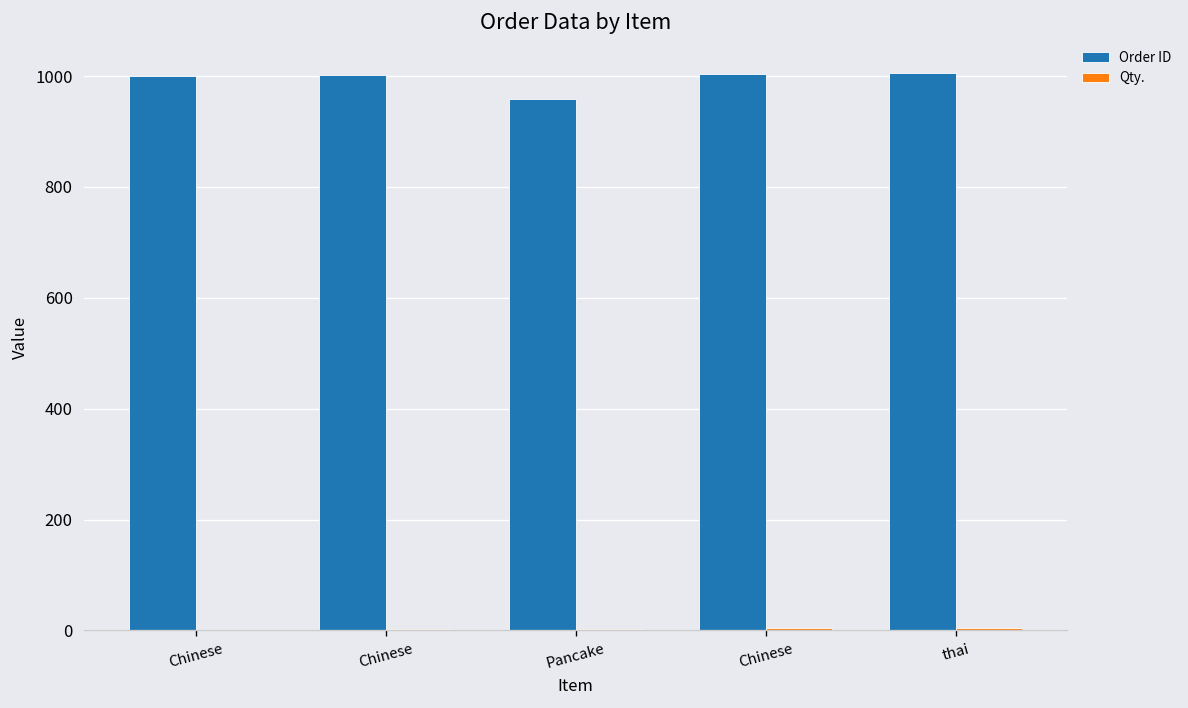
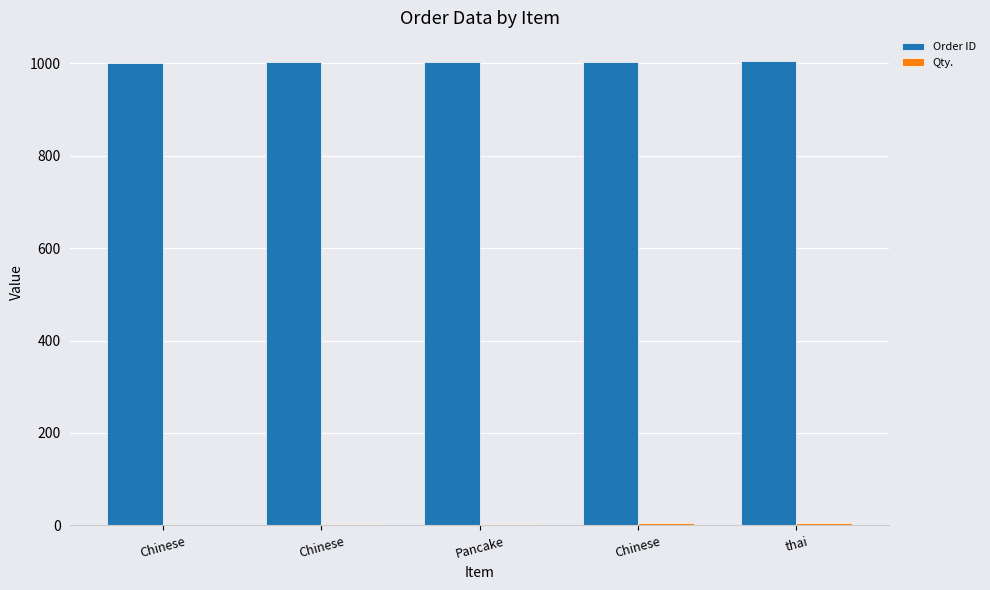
  {
    "Order ID": {
-     "Pancake": 960,
+     "Pancake": 1000,
      "thai": 1010
    }
  }
